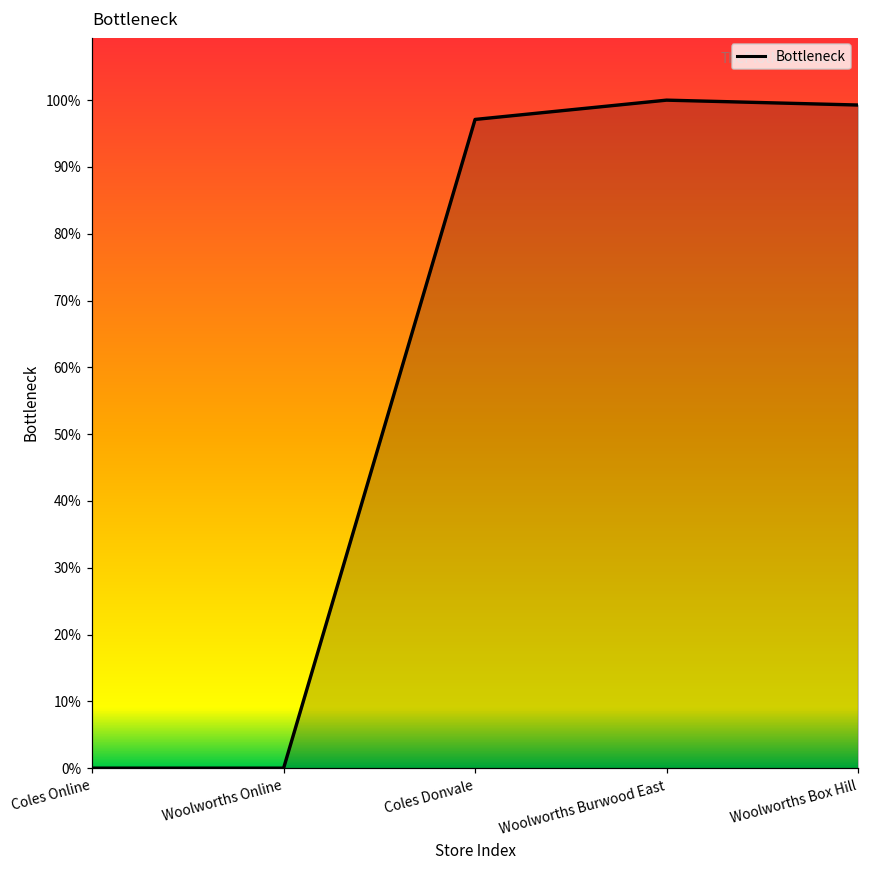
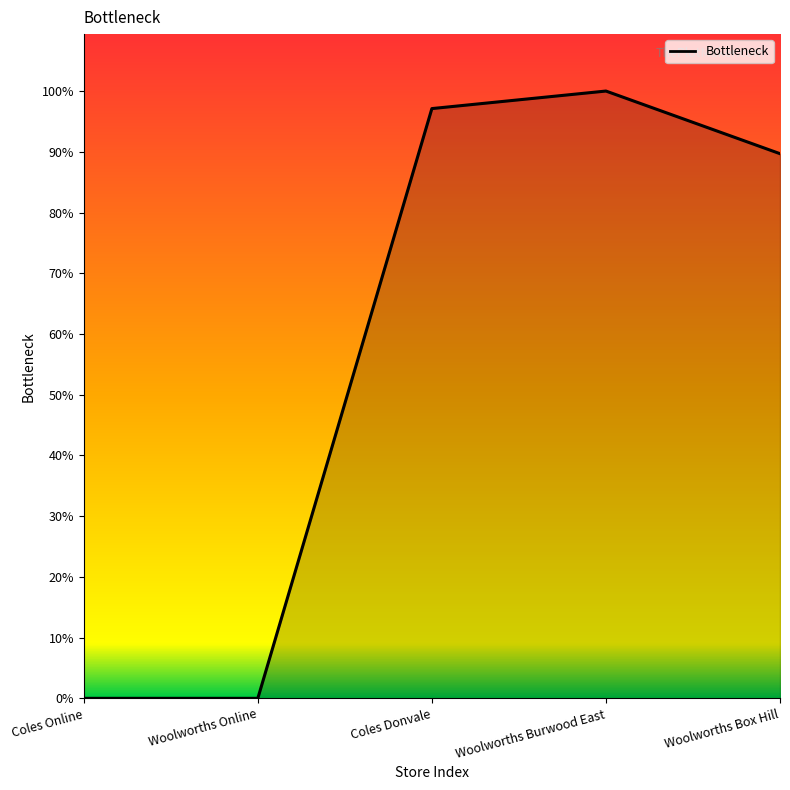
  {
    "Coles Online": "0%",
    "Woolworths Online": "0%",
    "Coles Donvale": "97%",
    "Woolworths Burwood East": "100%",
-   "Woolworths Box Hill": "99%"
+   "Woolworths Box Hill": "90%"
  }
